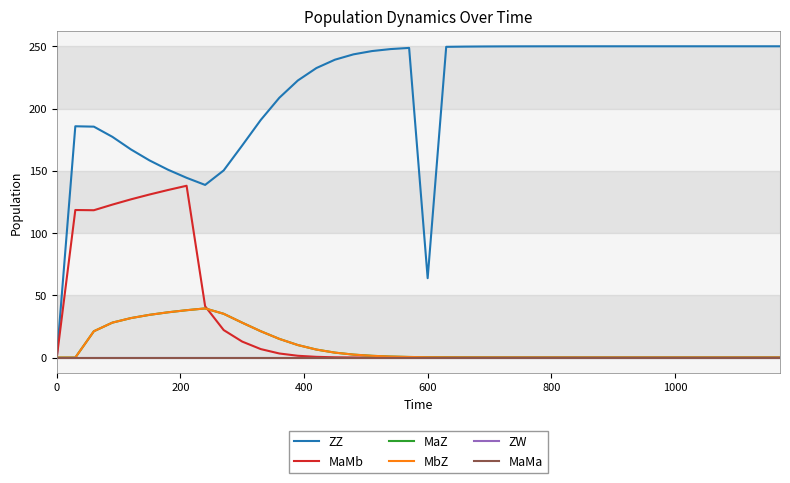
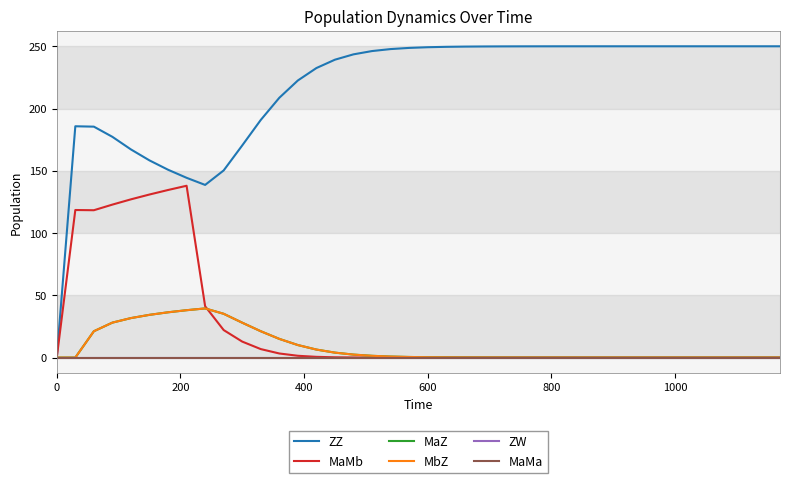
  {
    "ZZ": {
-     "600": 64
+     "600": 249
    }
  }
